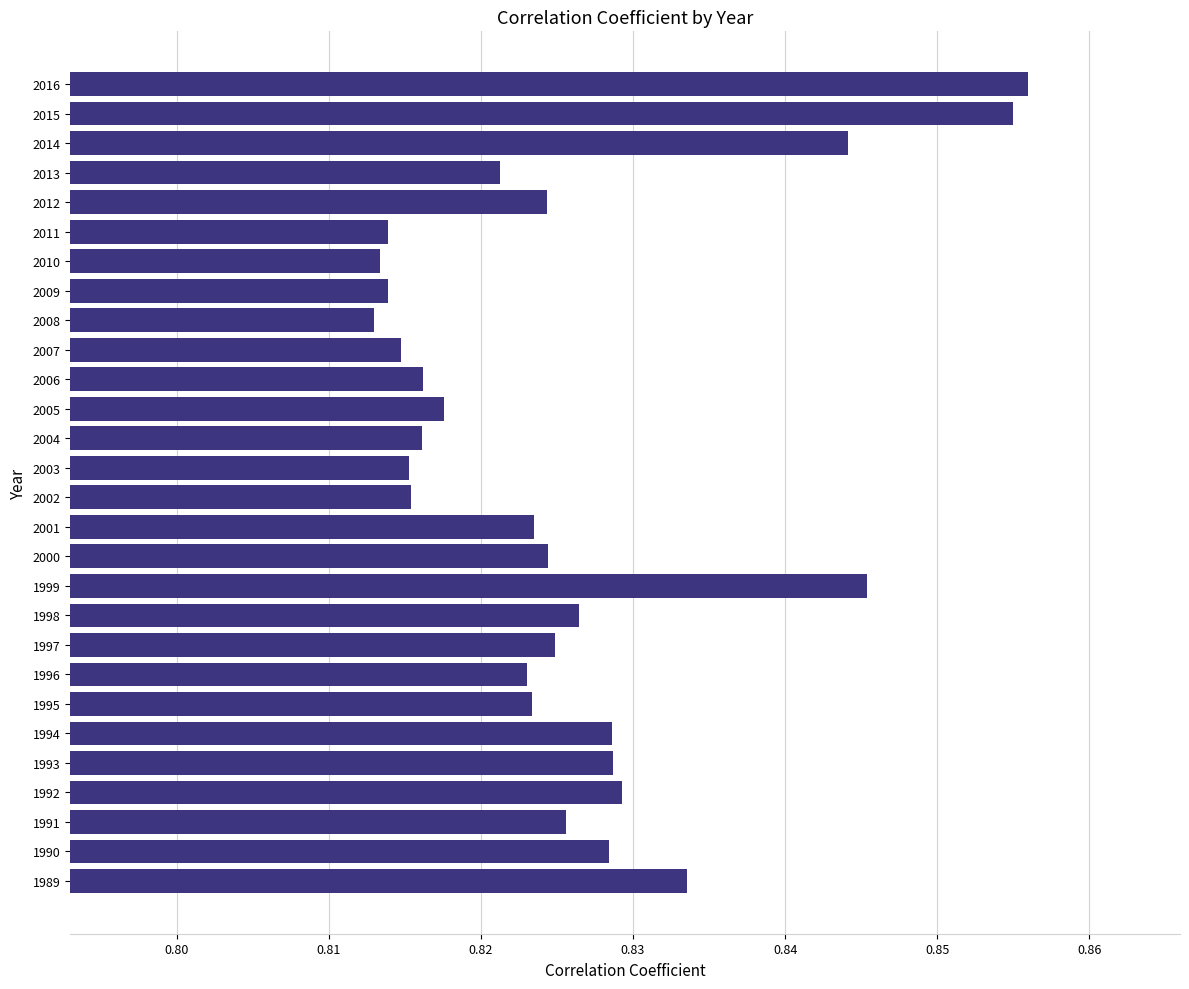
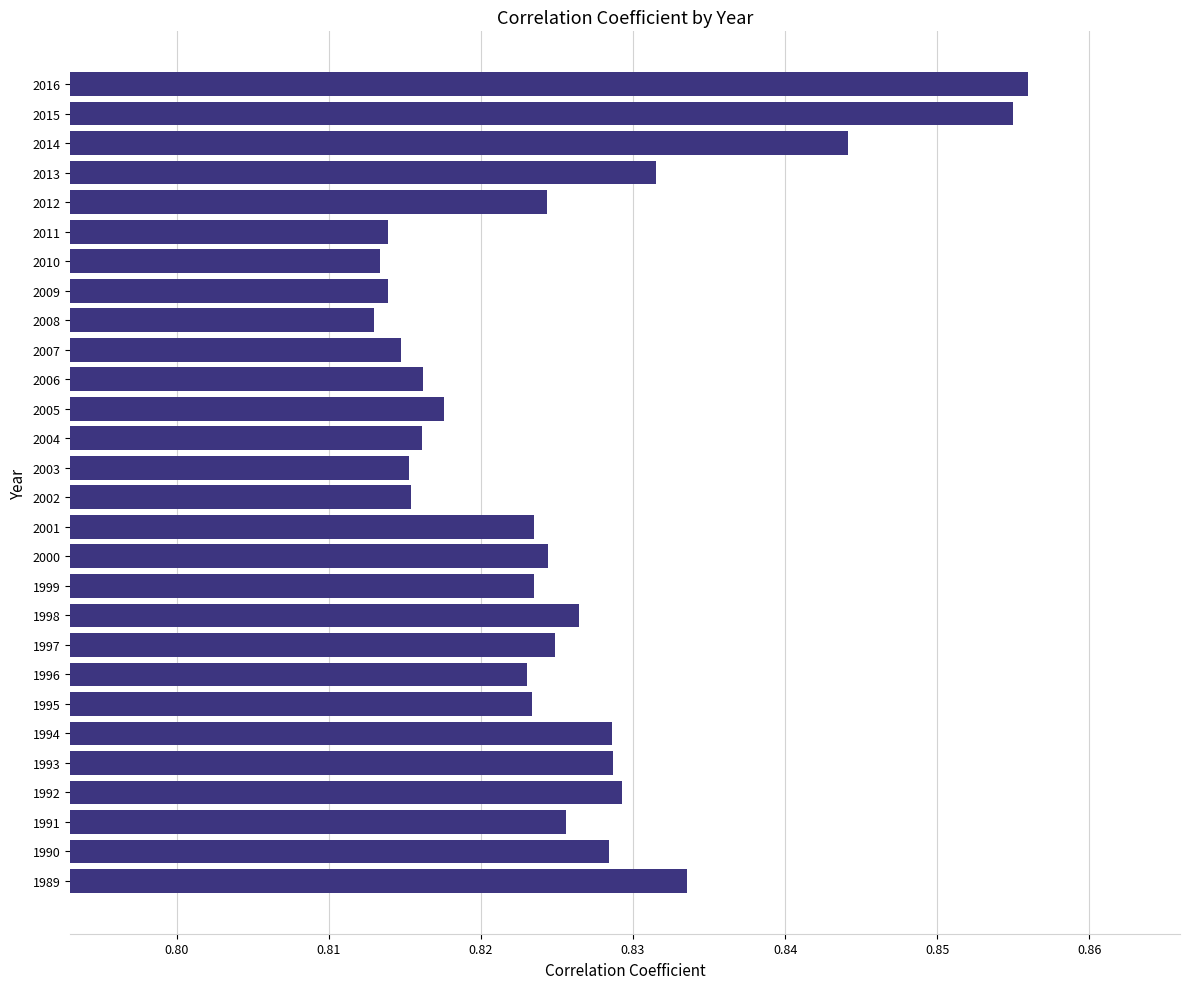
  {
    "2016": 0.8560,
    "2015": 0.8550,
    "2014": 0.8441,
-   "2013": 0.8213,
+   "2013": 0.8315,
    "2012": 0.8244,
    "2011": 0.8139,
    "2010": 0.8134,
    "2009": 0.8139,
    "2008": 0.8130,
    "2007": 0.8148,
    "2006": 0.8162,
    "2005": 0.8176,
    "2004": 0.8161,
    "2003": 0.8152,
    "2002": 0.8154,
    "2001": 0.8235,
    "2000": 0.8244,
-   "1999": 0.8453,
+   "1999": 0.8235,
    "1998": 0.8264,
    "1997": 0.8248,
    "1996": 0.8230,
    "1995": 0.8233,
    "1994": 0.8286,
    "1993": 0.8287,
    "1992": 0.8293,
    "1991": 0.8256,
    "1990": 0.8284,
    "1989": 0.8336
  }
